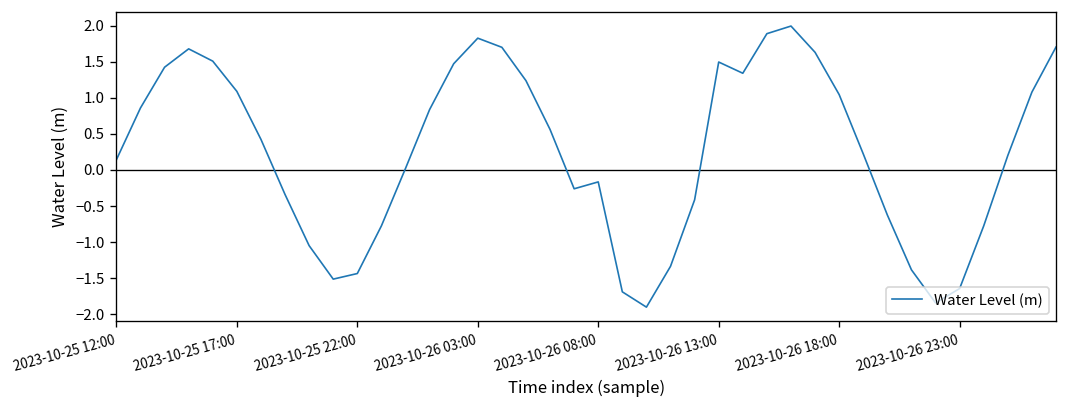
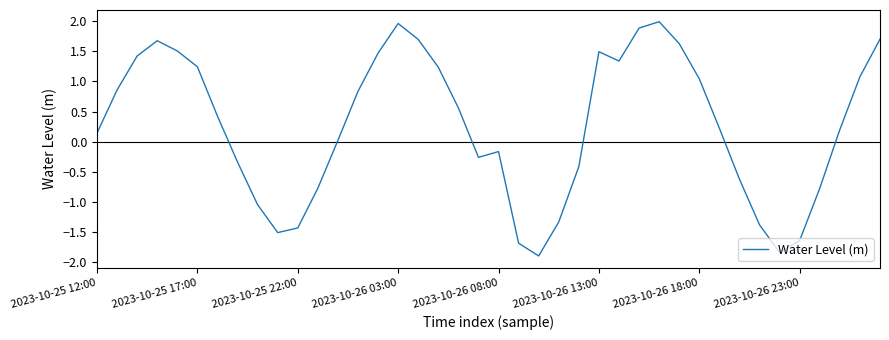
  {
    "2023-10-25 12:00": 0.1,
-   "2023-10-25 17:00": 1.1,
+   "2023-10-25 17:00": 1.2,
    "2023-10-25 22:00": -1.4,
-   "2023-10-26 03:00": 1.8,
+   "2023-10-26 03:00": 2.0,
    "2023-10-26 08:00": -0.2,
    "2023-10-26 13:00": 1.5,
    "2023-10-26 18:00": 1.0
  }
